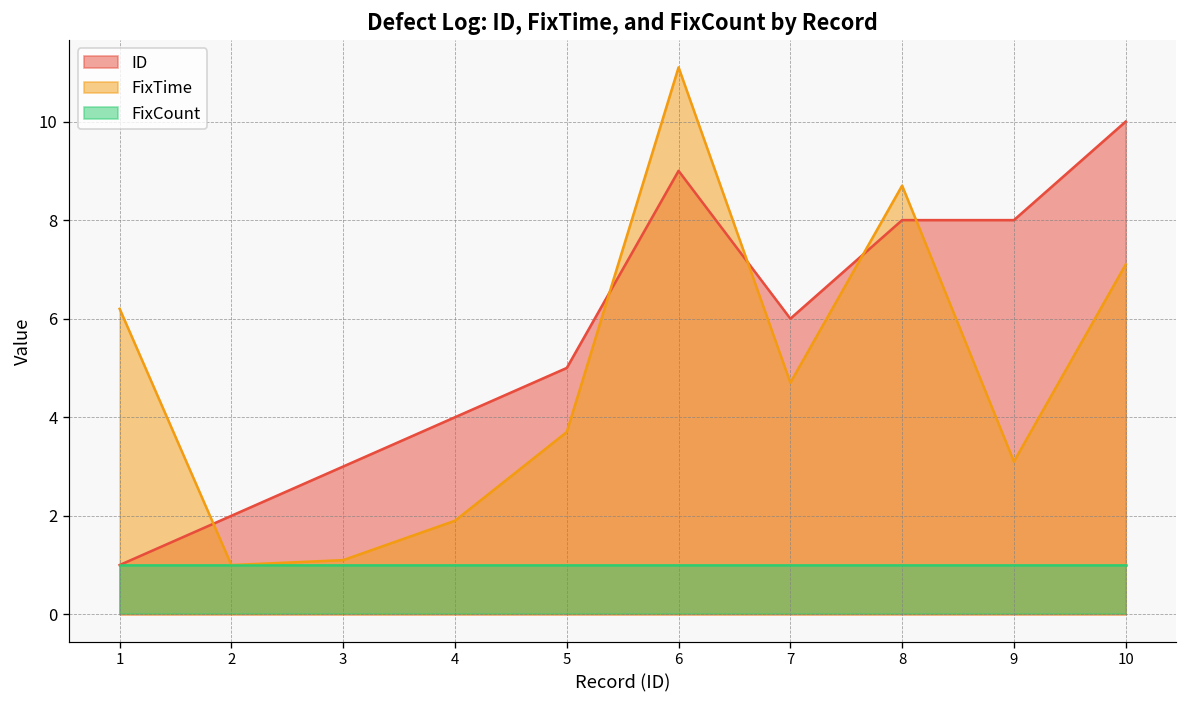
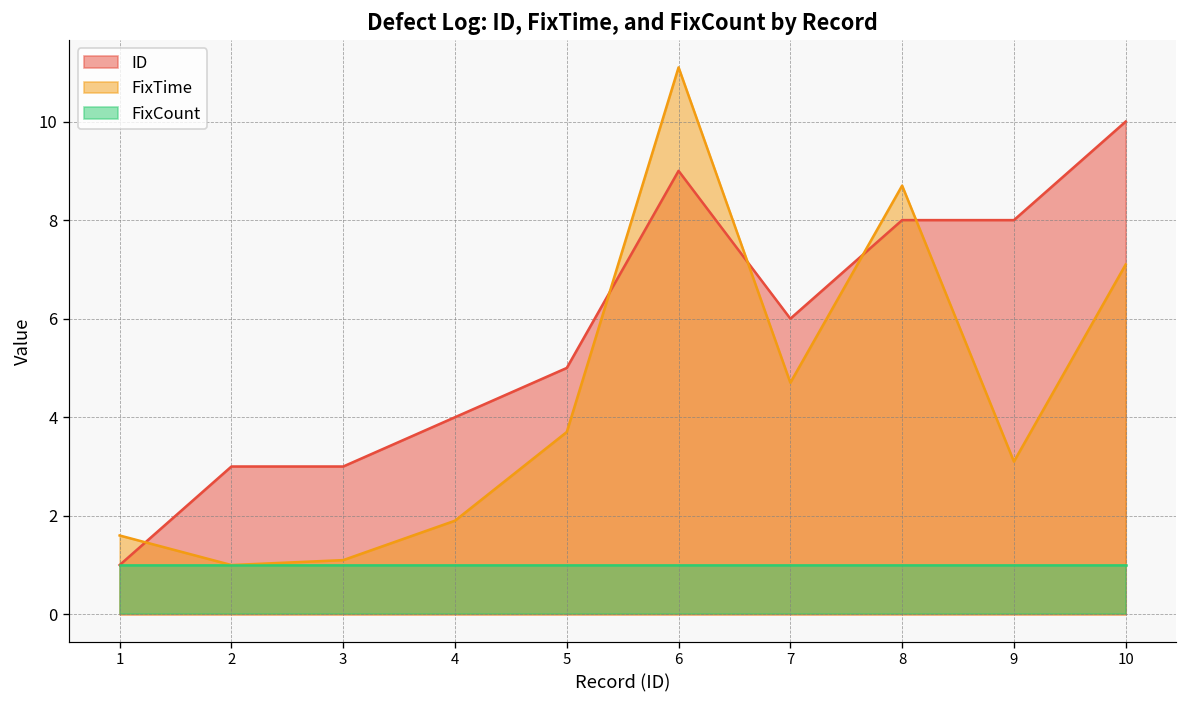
  {
    "ID": {
-     "2": 2,
+     "2": 3,
      "3": 3,
      "4": 4,
      "5": 5,
      "6": 9,
      "7": 6,
      "8": 8,
      "9": 8,
      "10": 10
    },
    "FixTime": {
-     "1": 6.2,
+     "1": 1.6,
      "3": 1.1,
      "4": 1.9,
      "5": 3.7,
      "6": 11.1,
      "7": 4.7,
      "8": 8.7,
      "9": 3.1,
      "10": 7.1
    },
    "FixCount": {
      "3": 1.0,
      "4": 1.0,
      "5": 1.0,
      "6": 1.0,
      "7": 1.0,
      "8": 1.0,
      "9": 1.0,
      "10": 1.0
    }
  }
